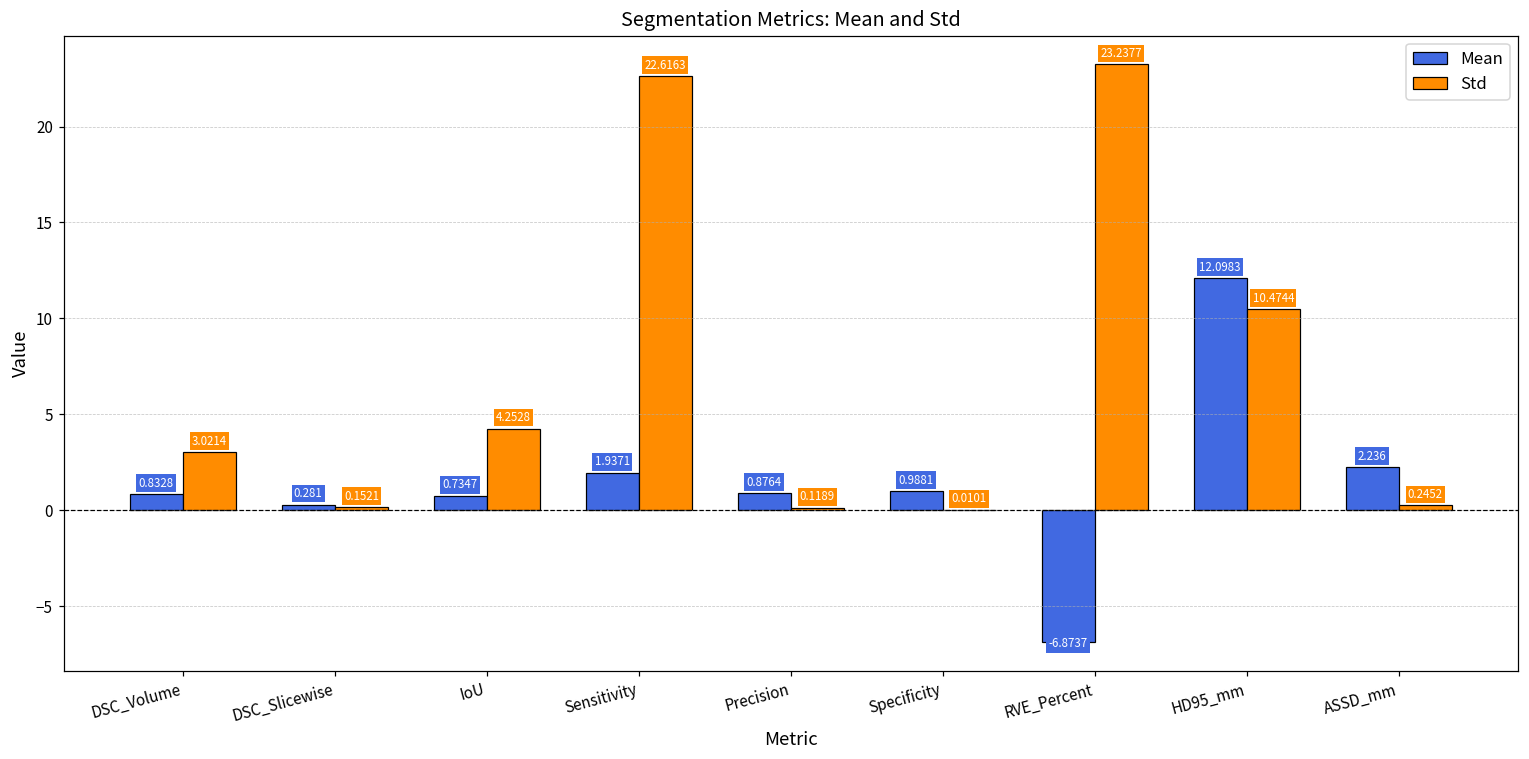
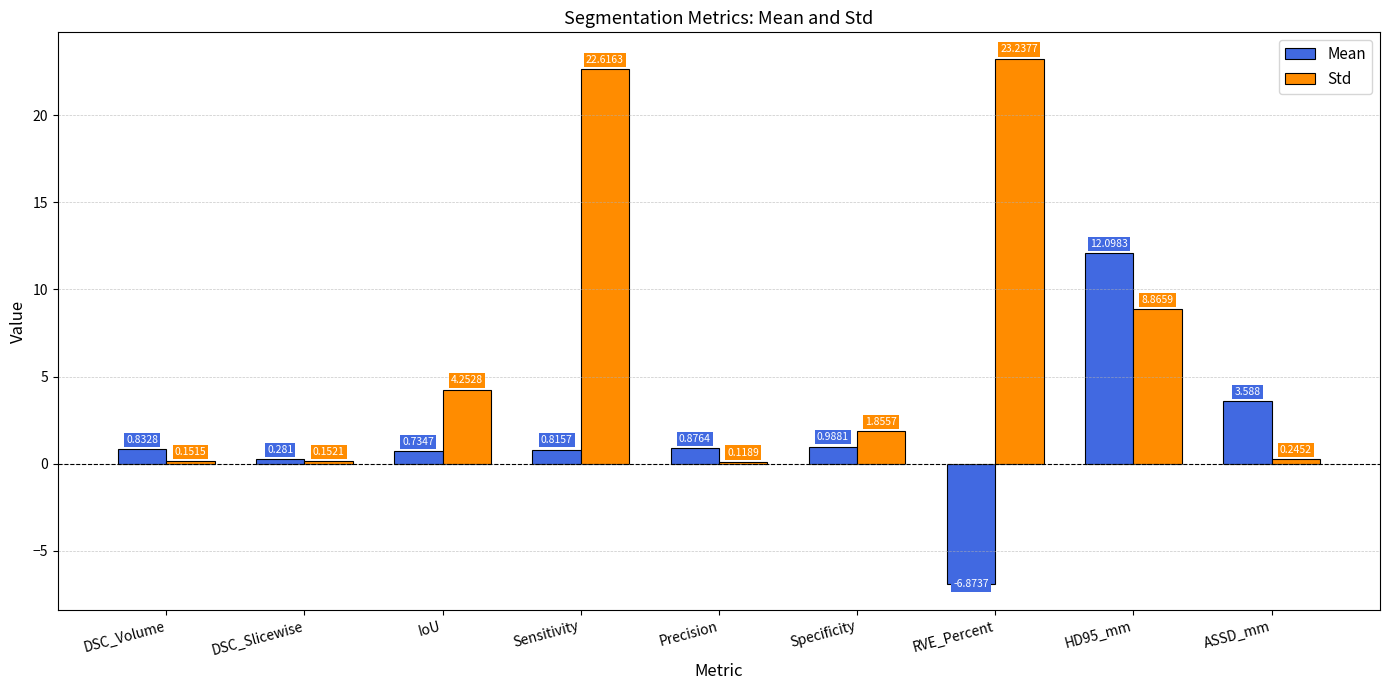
  {
    "Mean": {
-     "Sensitivity": 1.9371,
-     "ASSD_mm": 2.236
+     "Sensitivity": 0.8157,
+     "ASSD_mm": 3.588
    },
    "Std": {
-     "DSC_Volume": 3.0214,
-     "Specificity": 0.0101,
-     "HD95_mm": 10.4744
+     "DSC_Volume": 0.1515,
+     "Specificity": 1.8557,
+     "HD95_mm": 8.8659
    }
  }
